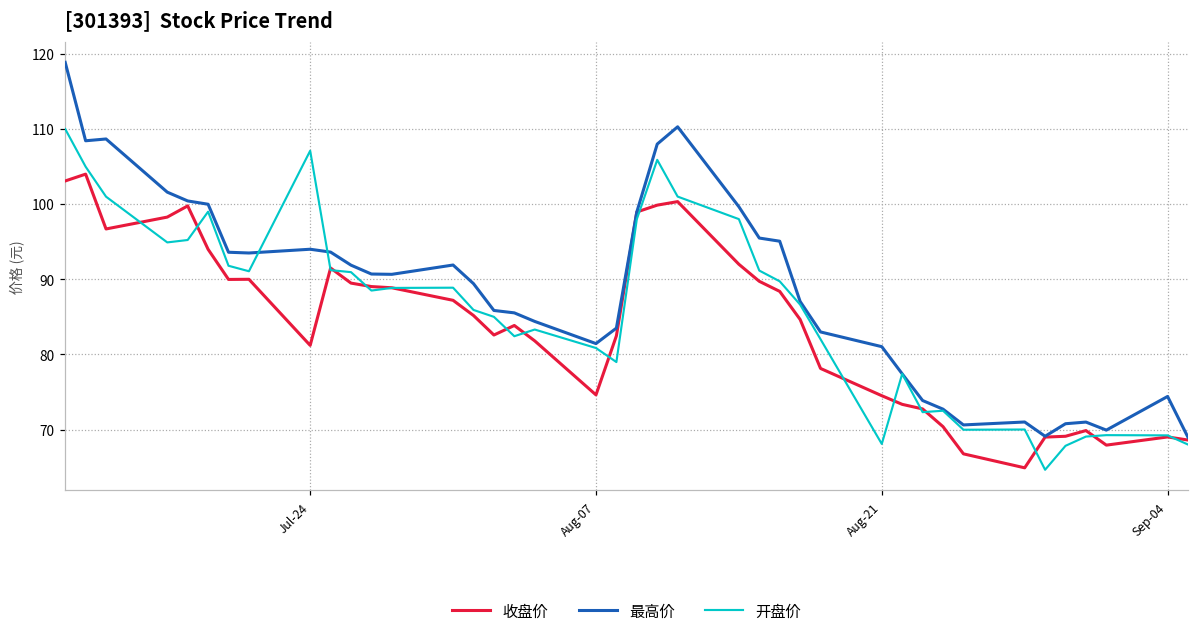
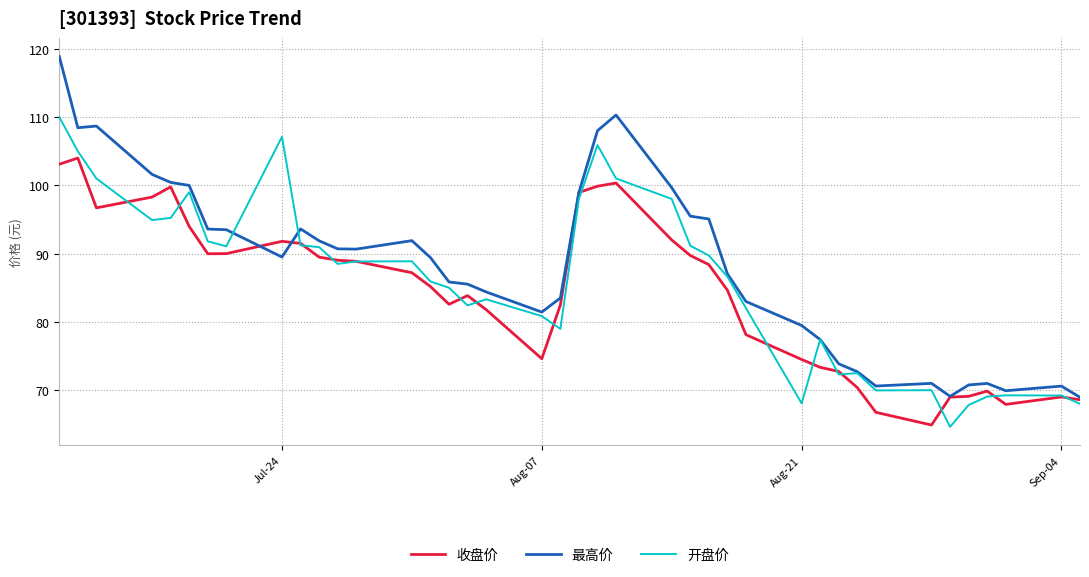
  {
    "收盘价": {
-     "Jul-24": 81,
+     "Jul-24": 92,
      "Aug-07": 75,
      "Aug-21": 75
    },
    "最高价": {
-     "Jul-24": 94,
+     "Jul-24": 90,
      "Aug-07": 81,
-     "Aug-21": 81,
-     "Sep-04": 74
+     "Aug-21": 79,
+     "Sep-04": 71
    },
    "开盘价": {
      "Jul-24": 107,
      "Aug-07": 81,
      "Aug-21": 68
    }
  }
